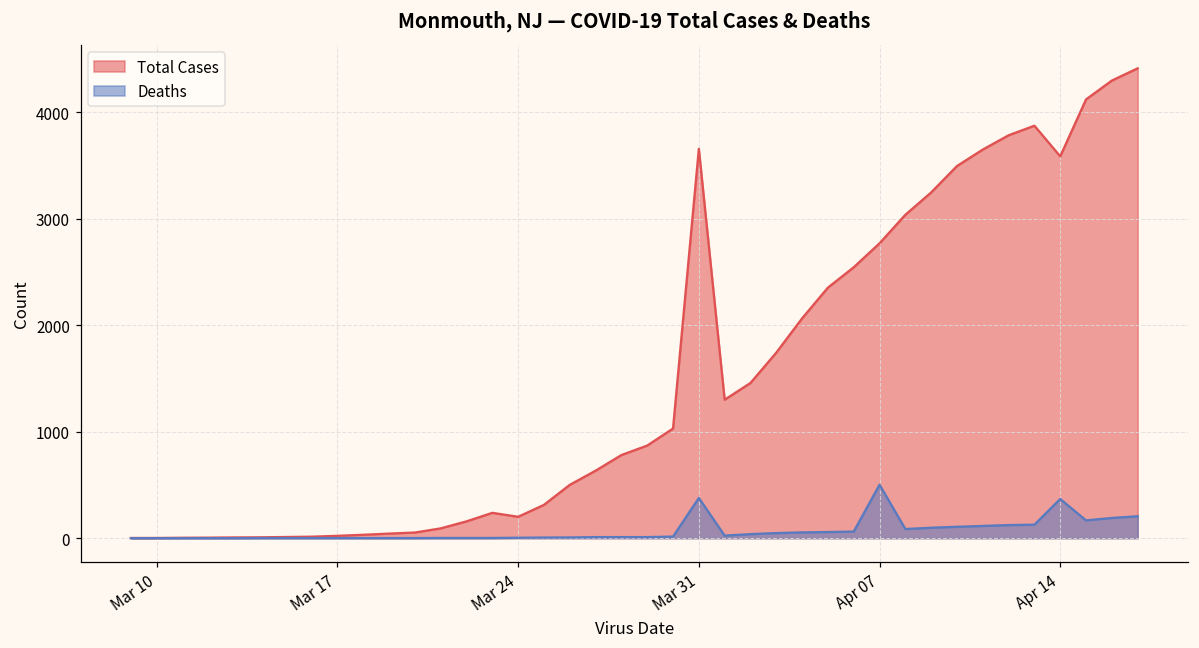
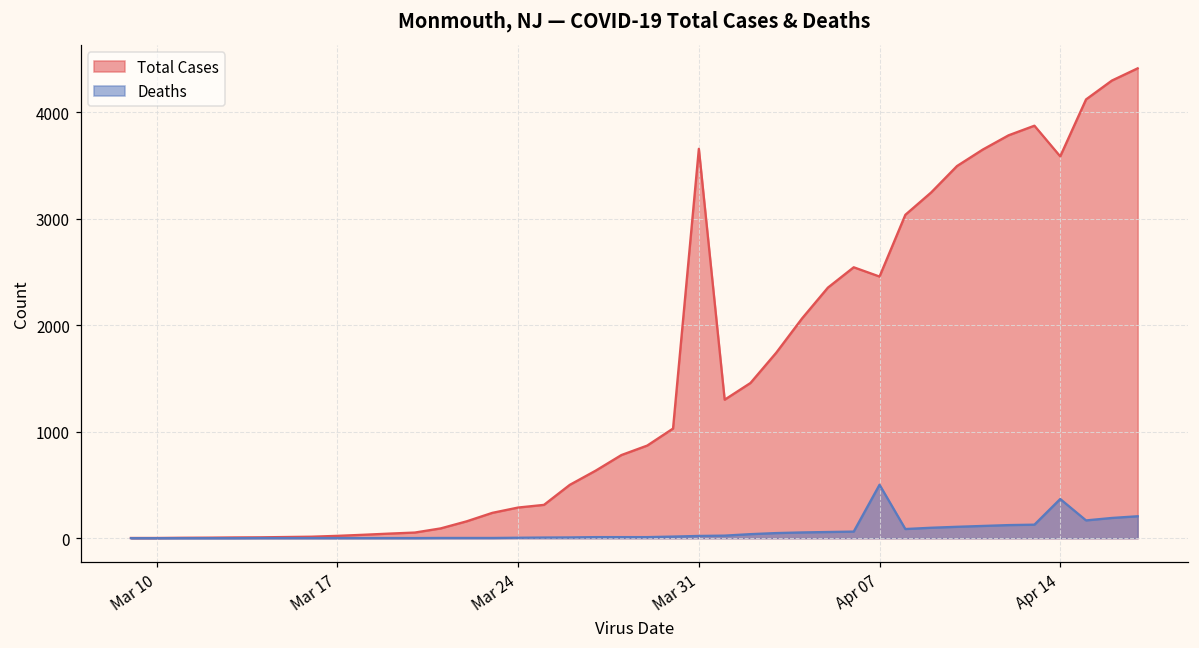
  {
    "Total Cases": {
-     "Mar 24": 200,
+     "Mar 24": 300,
      "Mar 31": 3700,
-     "Apr 07": 2800,
+     "Apr 07": 2500,
      "Apr 14": 3600
    },
    "Deaths": {
      "Mar 24": 0,
-     "Mar 31": 400,
+     "Mar 31": 0,
      "Apr 07": 500,
      "Apr 14": 400
    }
  }
